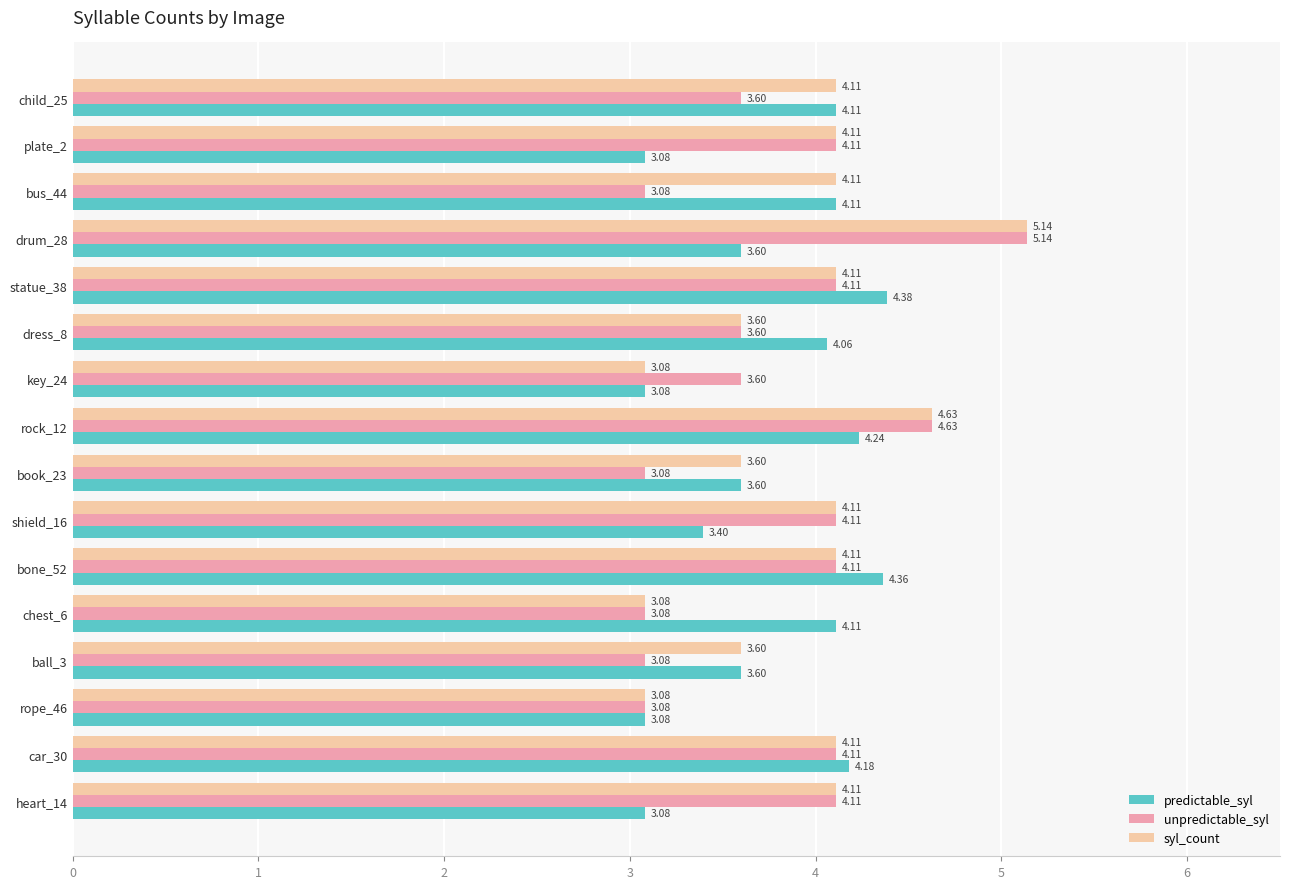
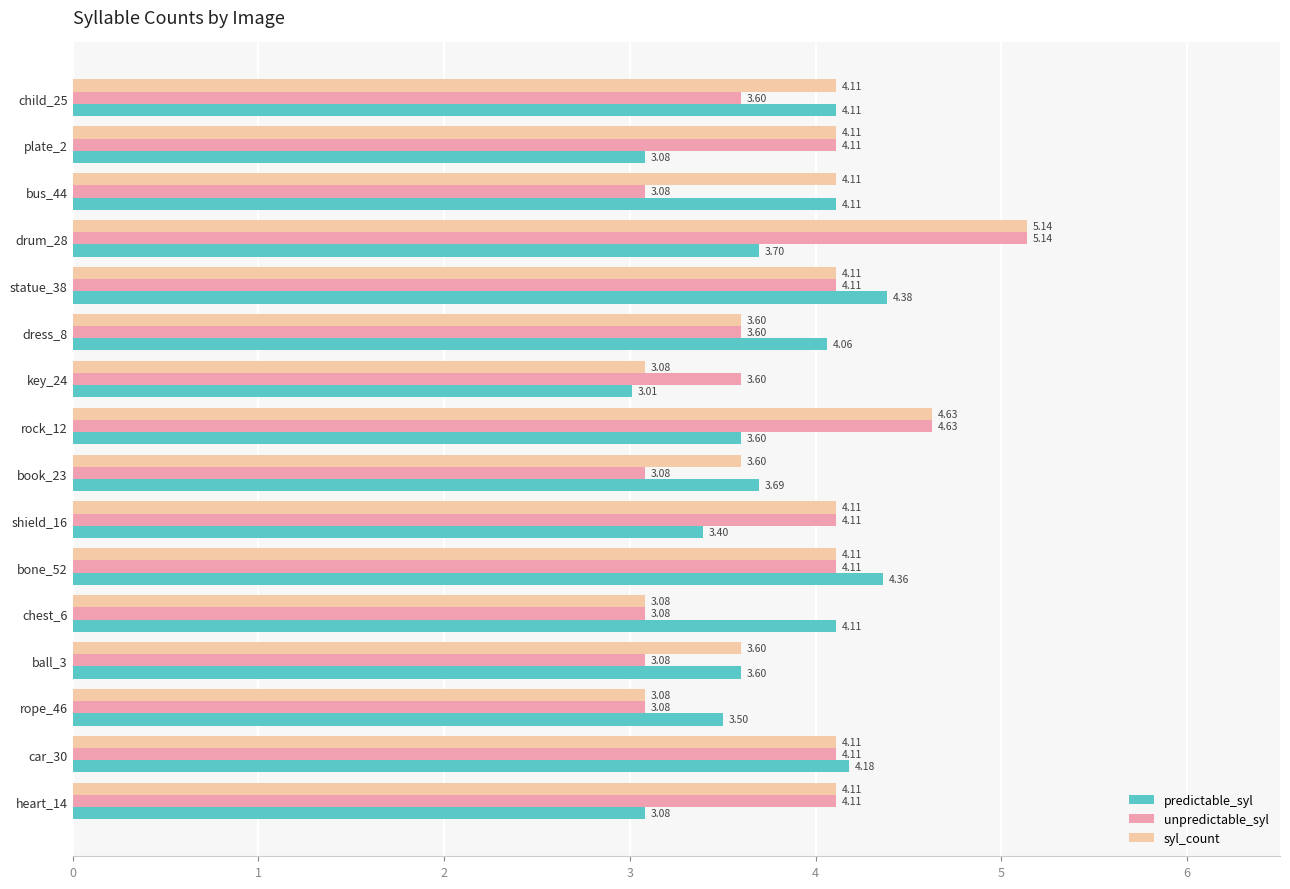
  {
    "predictable_syl": {
      "child_25": 4.11,
      "plate_2": 3.08,
      "bus_44": 4.11,
-     "drum_28": 3.60,
+     "drum_28": 3.70,
      "statue_38": 4.38,
      "dress_8": 4.06,
-     "key_24": 3.08,
-     "rock_12": 4.24,
-     "book_23": 3.60,
+     "key_24": 3.01,
+     "rock_12": 3.60,
+     "book_23": 3.69,
      "shield_16": 3.40,
      "bone_52": 4.36,
      "chest_6": 4.11,
      "ball_3": 3.60,
-     "rope_46": 3.08,
+     "rope_46": 3.50,
      "car_30": 4.18,
      "heart_14": 3.08
    }
  }
